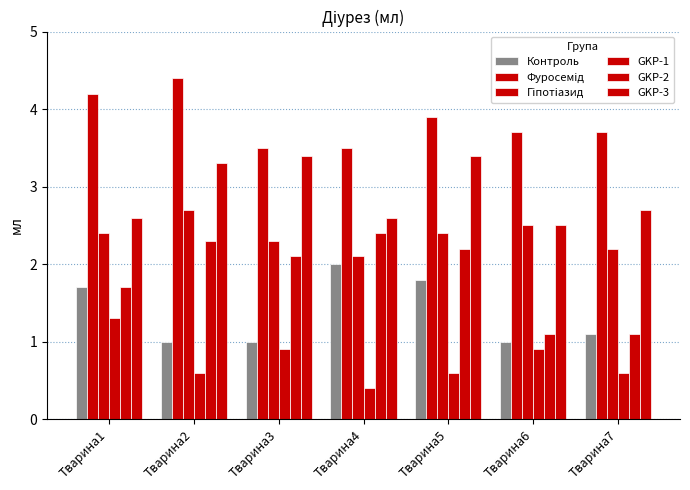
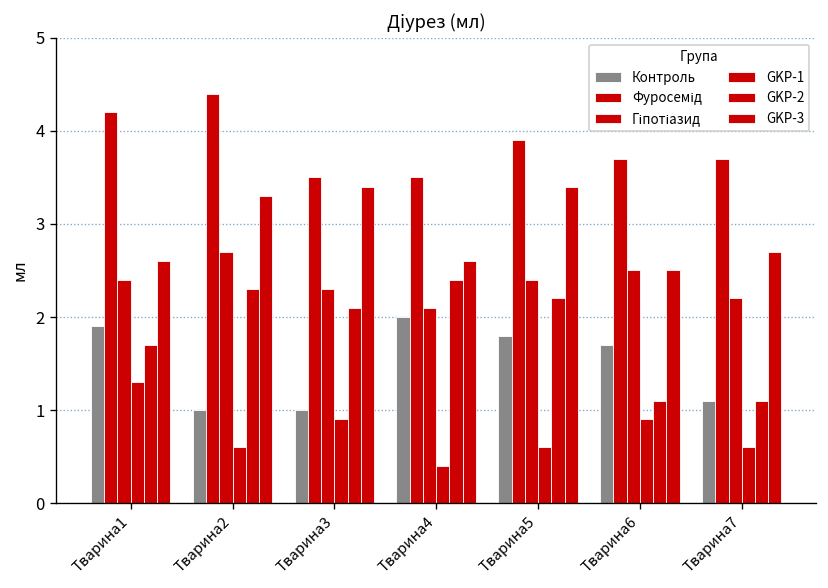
  {
    "Контроль": {
-     "Тварина1": 1.7,
+     "Тварина1": 1.9,
      "Тварина2": 1.0,
      "Тварина3": 1.0,
      "Тварина4": 2.0,
      "Тварина5": 1.8,
-     "Тварина6": 1.0,
+     "Тварина6": 1.7,
      "Тварина7": 1.1
    }
  }
